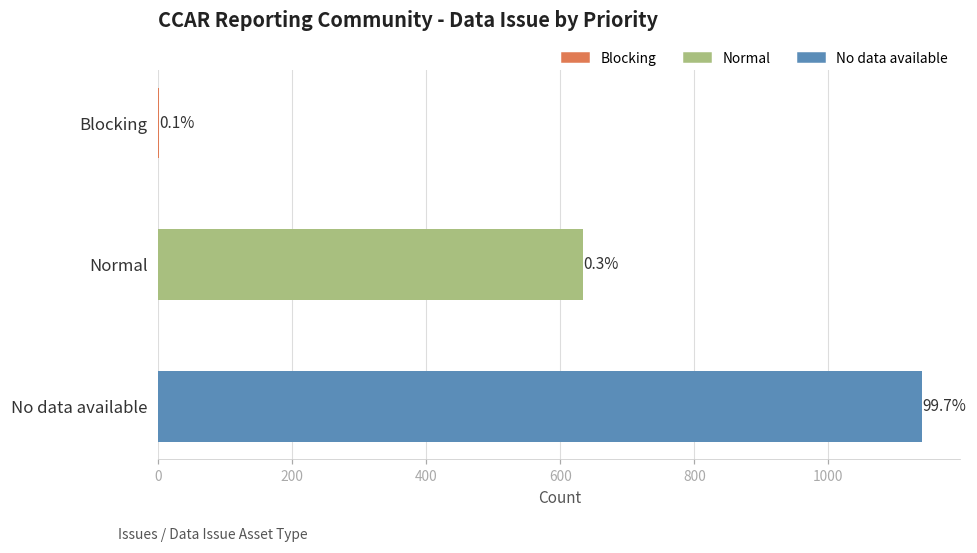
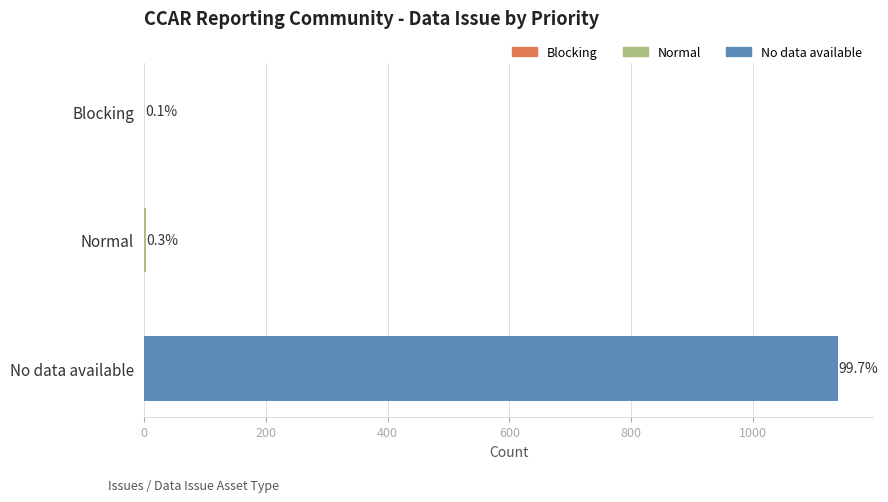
  {
    "Normal": {
-     "Normal": 630
+     "Normal": 0
    }
  }
